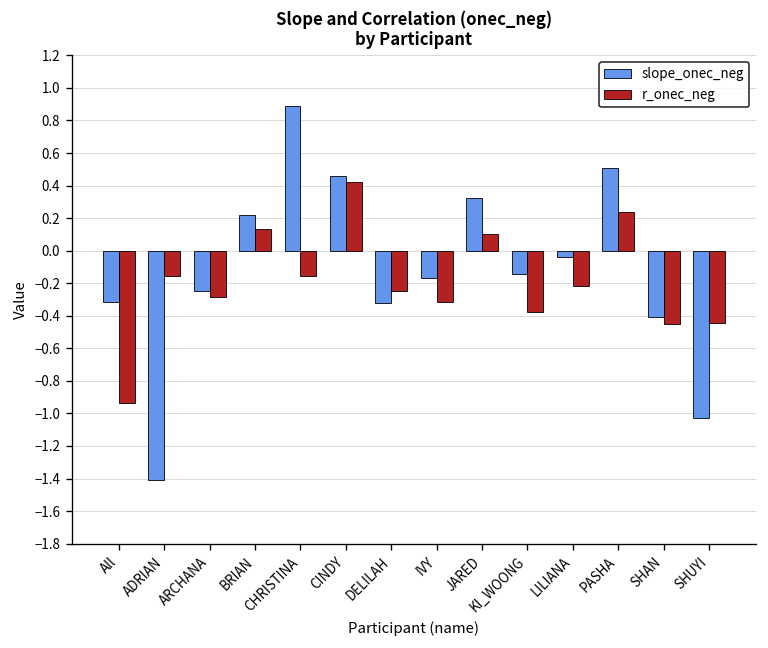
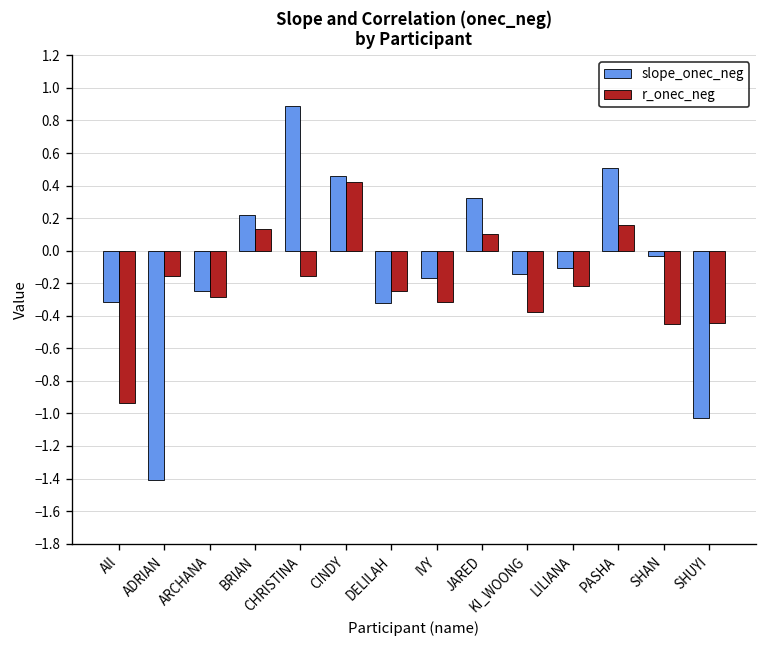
  {
    "slope_onec_neg": {
      "All": -0.31,
      "ADRIAN": -1.41,
      "ARCHANA": -0.25,
      "BRIAN": 0.22,
      "CHRISTINA": 0.89,
      "CINDY": 0.46,
      "DELILAH": -0.32,
      "IVY": -0.17,
      "JARED": 0.32,
      "KI_WOONG": -0.14,
-     "LILIANA": -0.04,
+     "LILIANA": -0.10,
      "PASHA": 0.51,
-     "SHAN": -0.41,
+     "SHAN": -0.03,
      "SHUYI": -1.03
    },
    "r_onec_neg": {
      "All": -0.94,
      "ADRIAN": -0.16,
      "ARCHANA": -0.28,
      "BRIAN": 0.13,
      "CHRISTINA": -0.15,
      "CINDY": 0.42,
      "DELILAH": -0.25,
      "IVY": -0.31,
      "JARED": 0.10,
      "KI_WOONG": -0.37,
      "LILIANA": -0.21,
-     "PASHA": 0.23,
+     "PASHA": 0.16,
      "SHAN": -0.45,
      "SHUYI": -0.45
    }
  }
